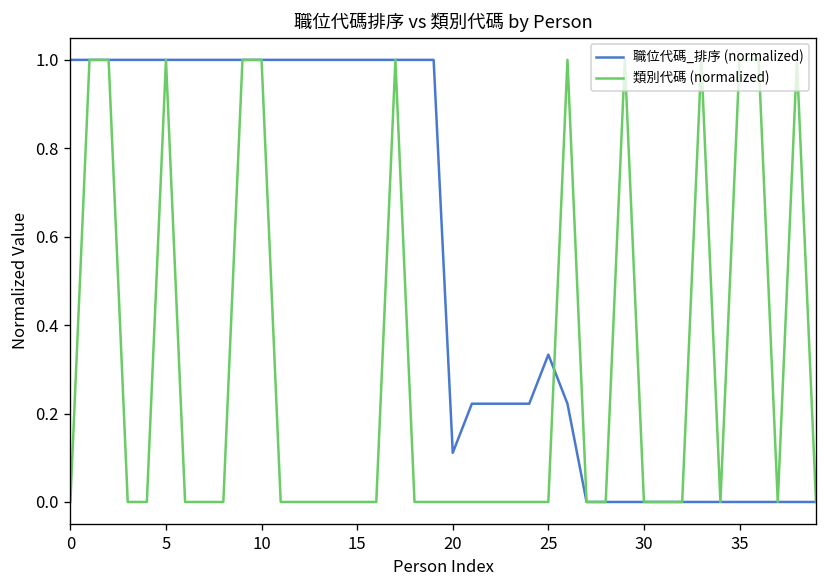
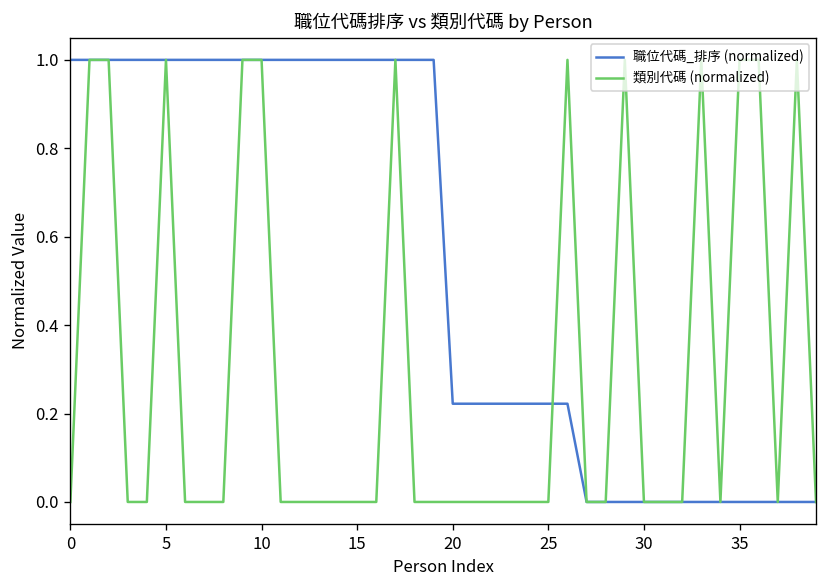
  {
    "職位代碼_排序 (normalized)": {
      "0": 1.00,
      "15": 1.00,
-     "20": 0.11,
-     "25": 0.33,
+     "20": 0.22,
+     "25": 0.22,
      "35": 0.00
    },
    "類別代碼 (normalized)": {
      "0": 0.00,
      "15": 0.00,
      "20": 0.00,
      "25": 0.00
    }
  }
